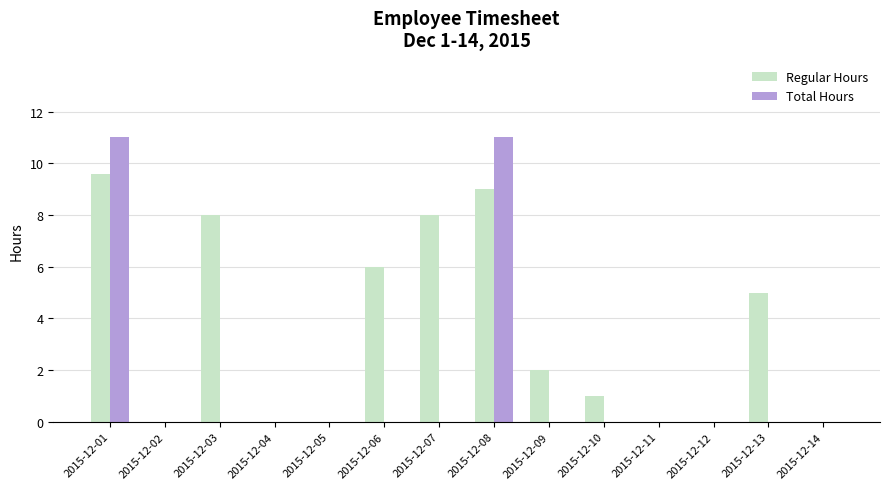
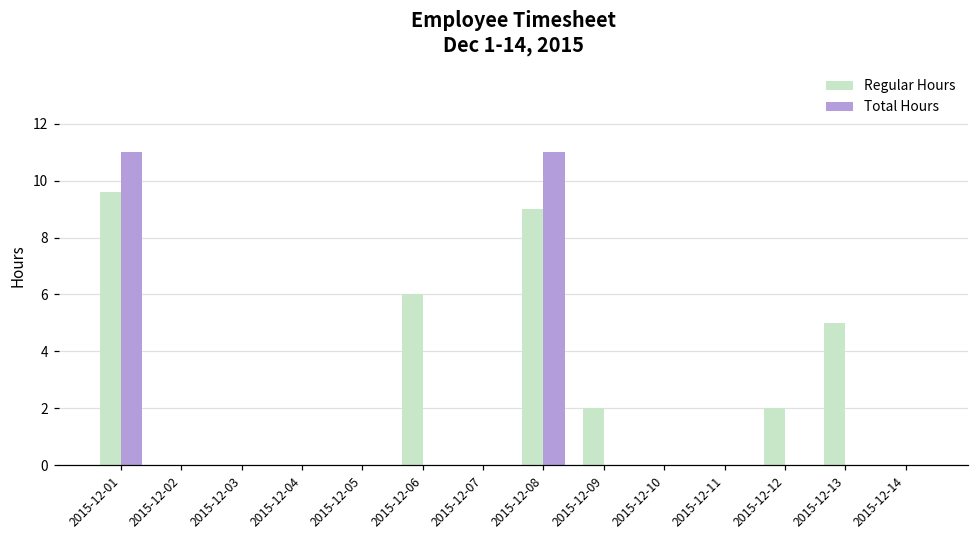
  {
    "Regular Hours": {
      "2015-12-01": 9.6,
      "2015-12-02": 0,
-     "2015-12-03": 8,
+     "2015-12-03": 0,
      "2015-12-04": 0,
      "2015-12-05": 0,
      "2015-12-06": 6,
-     "2015-12-07": 8,
+     "2015-12-07": 0,
      "2015-12-08": 9,
      "2015-12-09": 2,
-     "2015-12-10": 1,
+     "2015-12-10": 0,
      "2015-12-11": 0,
-     "2015-12-12": 0,
+     "2015-12-12": 2,
      "2015-12-13": 5,
      "2015-12-14": 0
    },
    "Total Hours": {
      "2015-12-01": 11,
      "2015-12-02": 0,
      "2015-12-03": 0,
      "2015-12-04": 0,
      "2015-12-05": 0,
      "2015-12-06": 0,
      "2015-12-07": 0,
      "2015-12-08": 11,
      "2015-12-09": 0,
      "2015-12-10": 0,
      "2015-12-11": 0,
      "2015-12-12": 0,
      "2015-12-13": 0,
      "2015-12-14": 0
    }
  }
